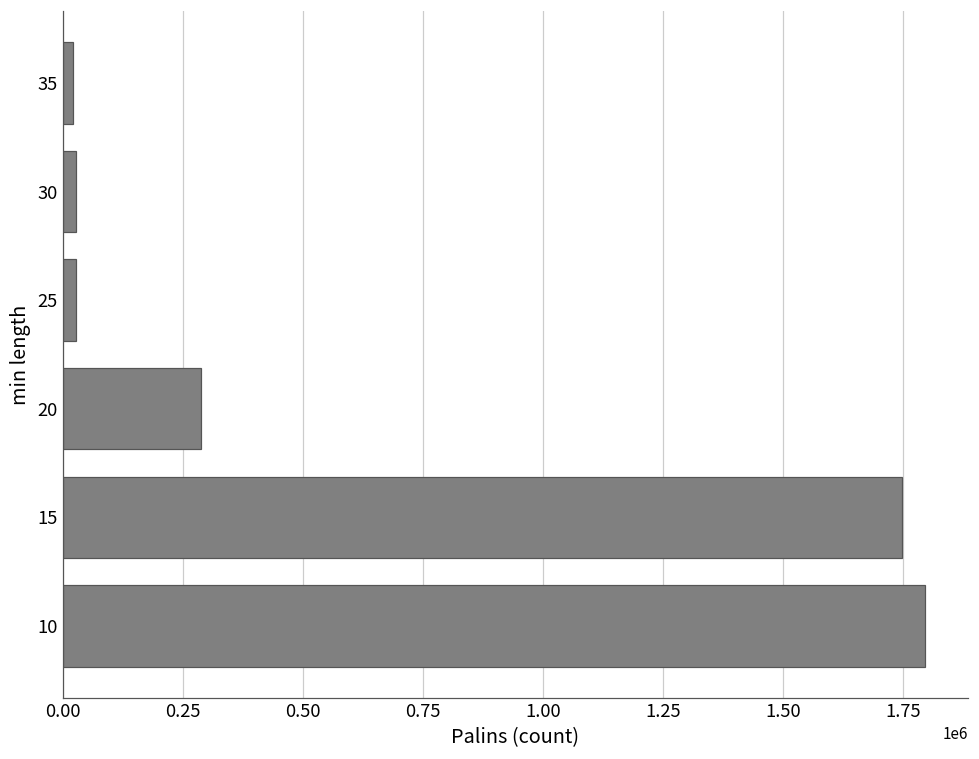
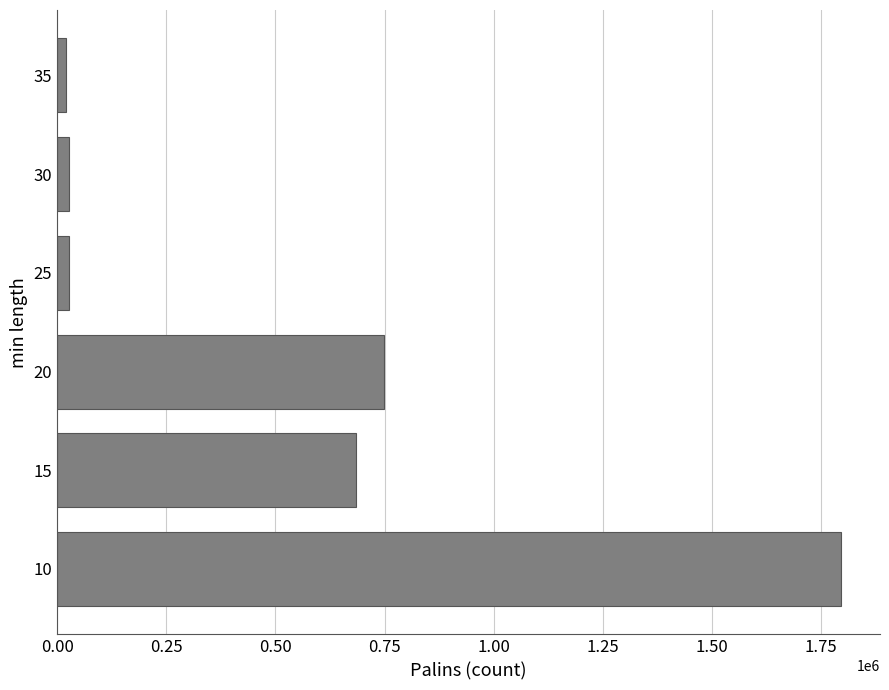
  {
    "35": 20000,
    "30": 30000,
    "25": 30000,
-   "20": 290000,
-   "15": 1750000,
+   "20": 750000,
+   "15": 680000,
    "10": 1800000
  }
